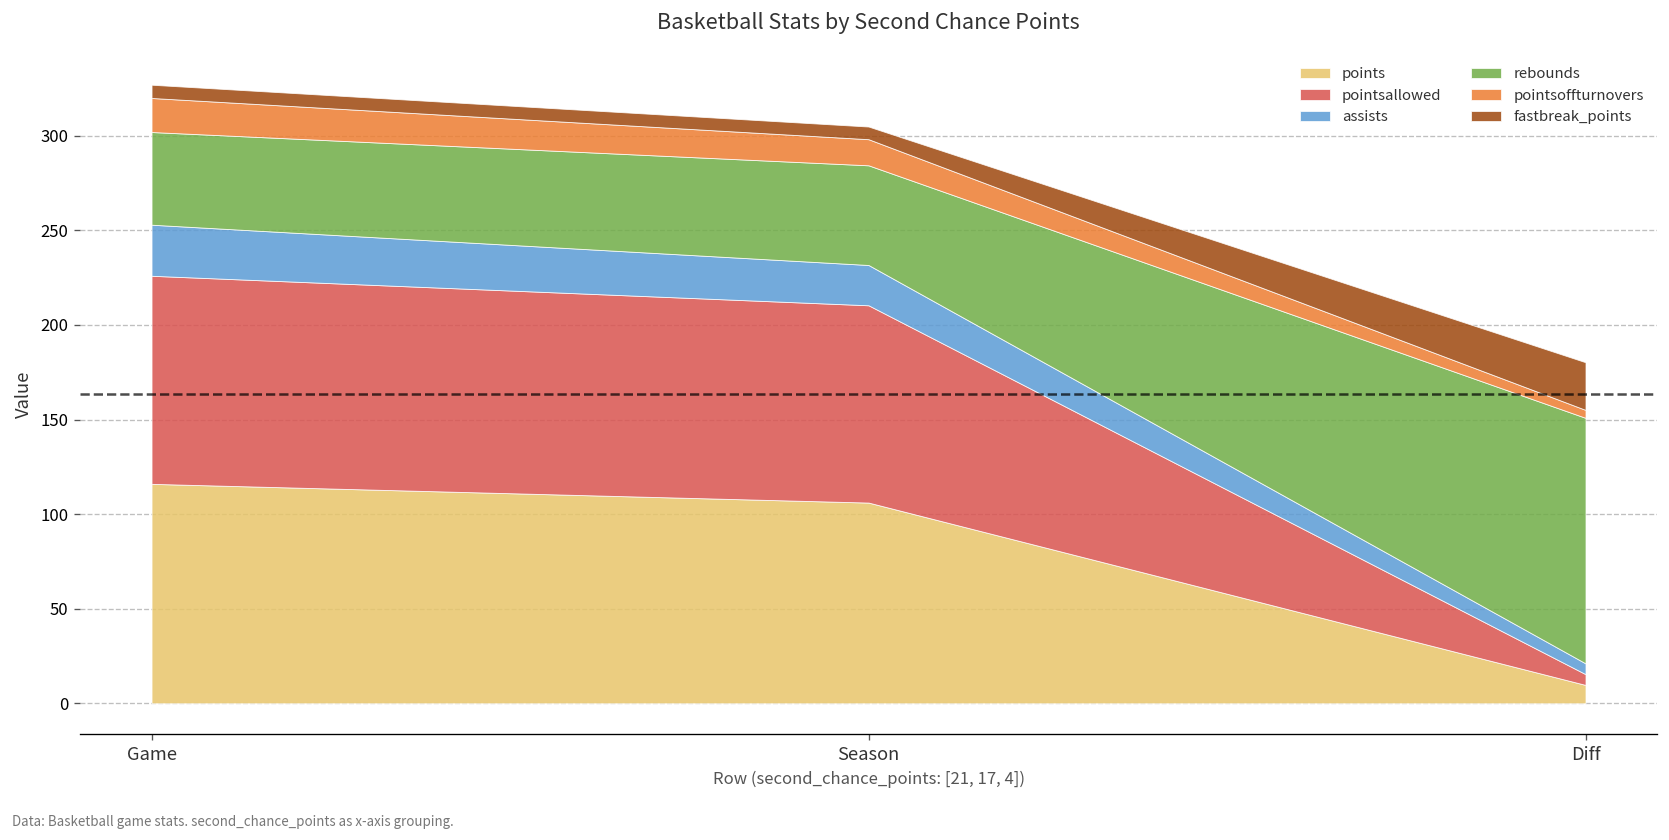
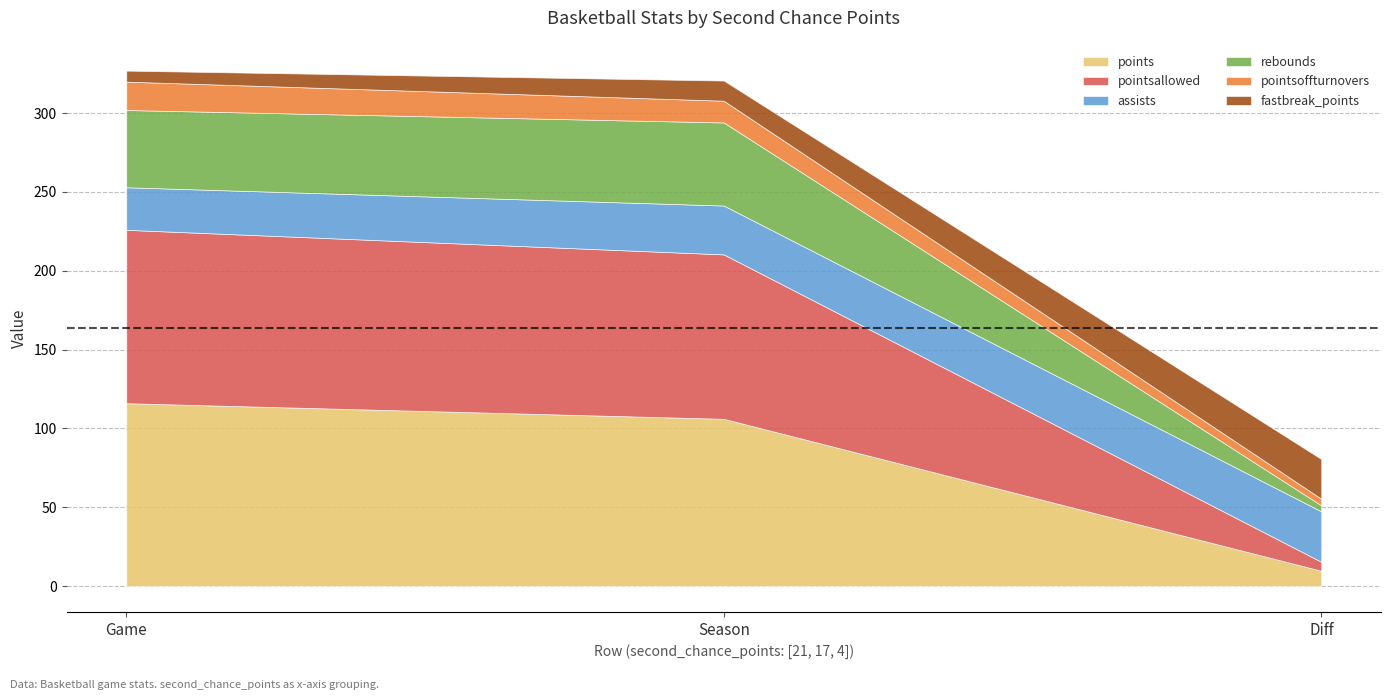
  {
    "points": {
      "Game": 116,
      "Season": 106,
      "Diff": 10
    },
    "assists": {
      "Game": 27,
-     "Season": 21,
-     "Diff": 6
+     "Season": 31,
+     "Diff": 32
    },
    "rebounds": {
      "Game": 49,
      "Season": 53,
-     "Diff": 130
+     "Diff": 4
    },
    "fastbreak_points": {
      "Game": 7,
-     "Season": 7,
+     "Season": 13,
      "Diff": 25
    }
  }
